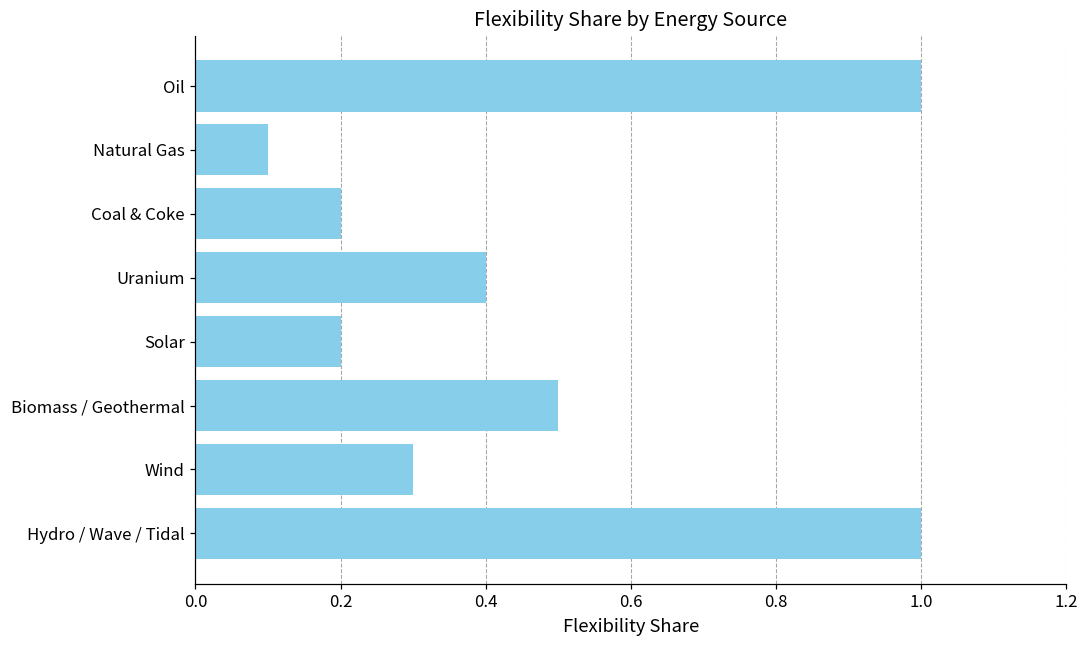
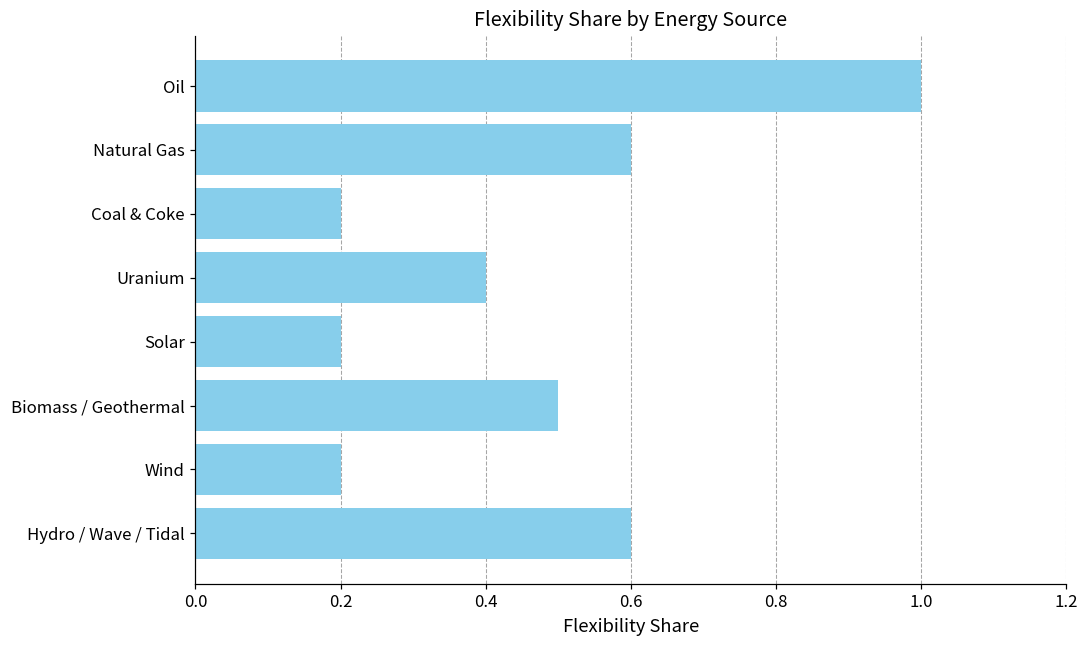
  {
    "Oil": 1.0,
-   "Natural Gas": 0.1,
+   "Natural Gas": 0.6,
    "Coal & Coke": 0.2,
    "Uranium": 0.4,
    "Solar": 0.2,
    "Biomass / Geothermal": 0.5,
-   "Wind": 0.3,
-   "Hydro / Wave / Tidal": 1.0
+   "Wind": 0.2,
+   "Hydro / Wave / Tidal": 0.6
  }
